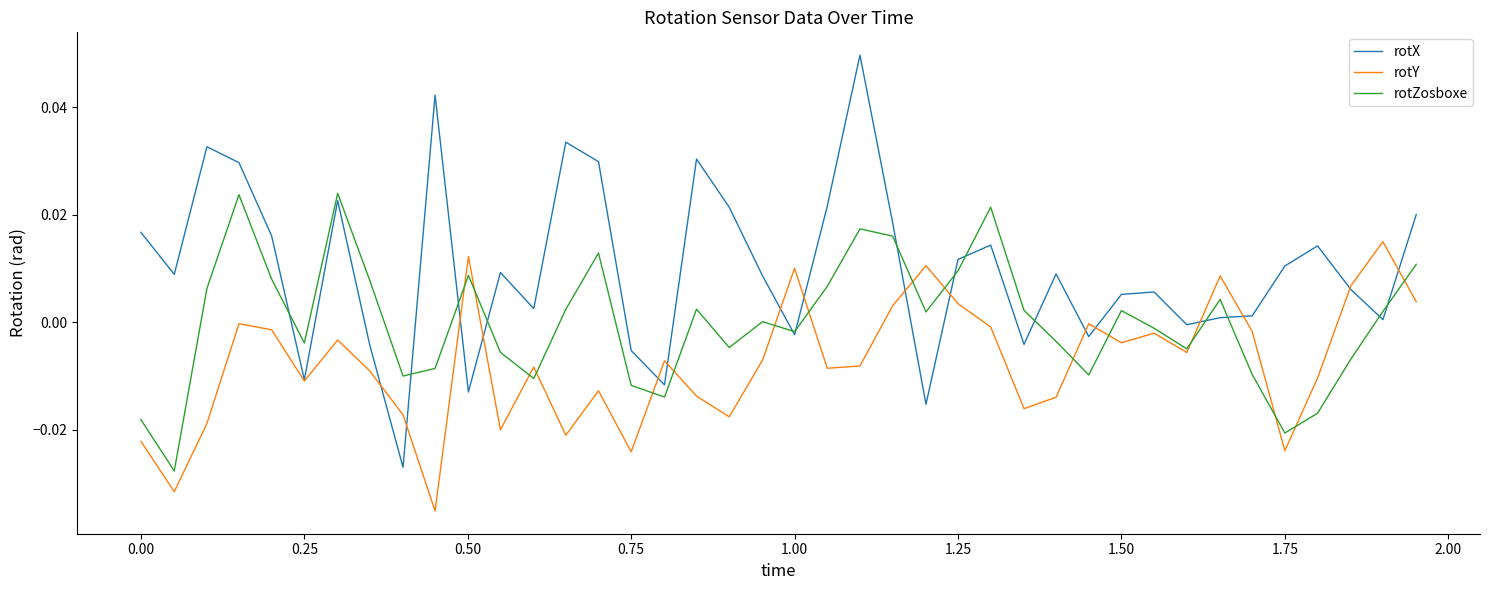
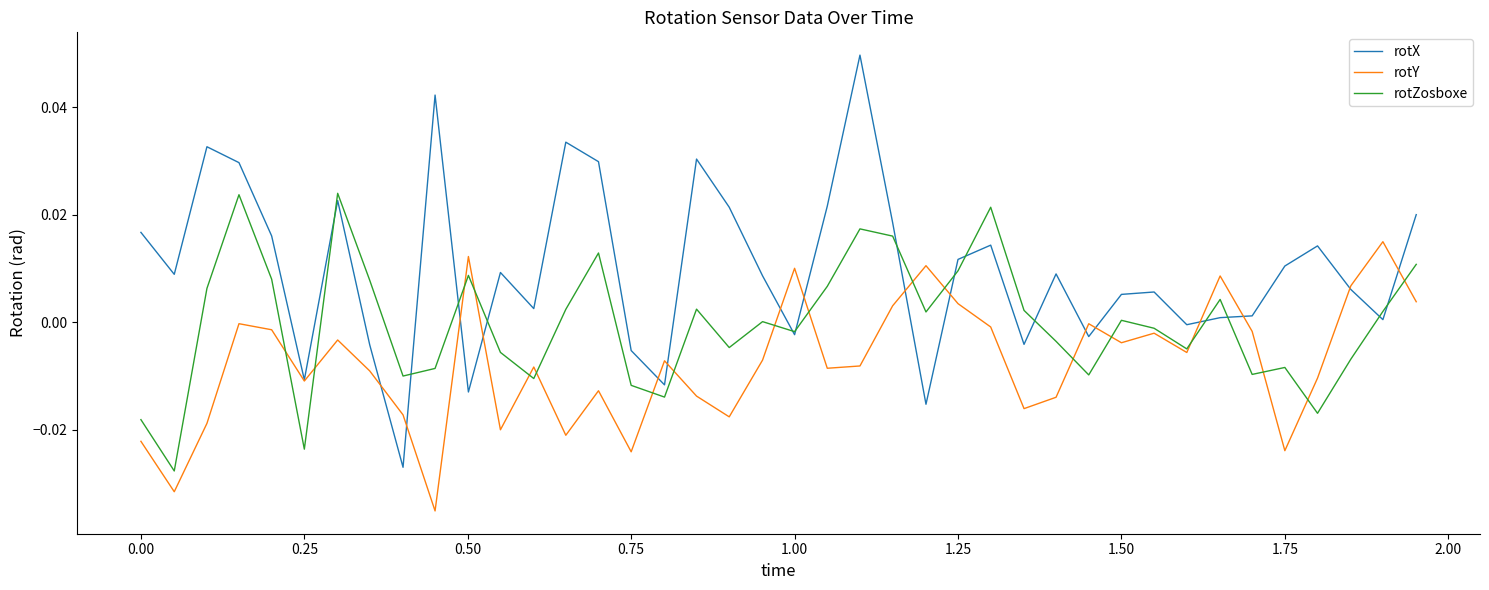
  {
    "rotX": {
      "0.00": 0.017,
      "0.75": -0.005,
      "1.00": -0.002,
      "1.25": 0.012,
      "1.50": 0.005,
      "1.75": 0.010
    },
    "rotY": {
      "0.00": -0.022,
      "0.75": -0.024,
      "1.00": 0.010,
      "1.25": 0.003,
      "1.50": -0.004,
      "1.75": -0.024
    },
    "rotZosboxe": {
      "0.00": -0.018,
-     "0.25": -0.004,
+     "0.25": -0.024,
      "0.75": -0.012,
      "1.00": -0.002,
      "1.25": 0.010,
-     "1.50": 0.002,
-     "1.75": -0.021
+     "1.50": 0.000,
+     "1.75": -0.008
    }
  }
